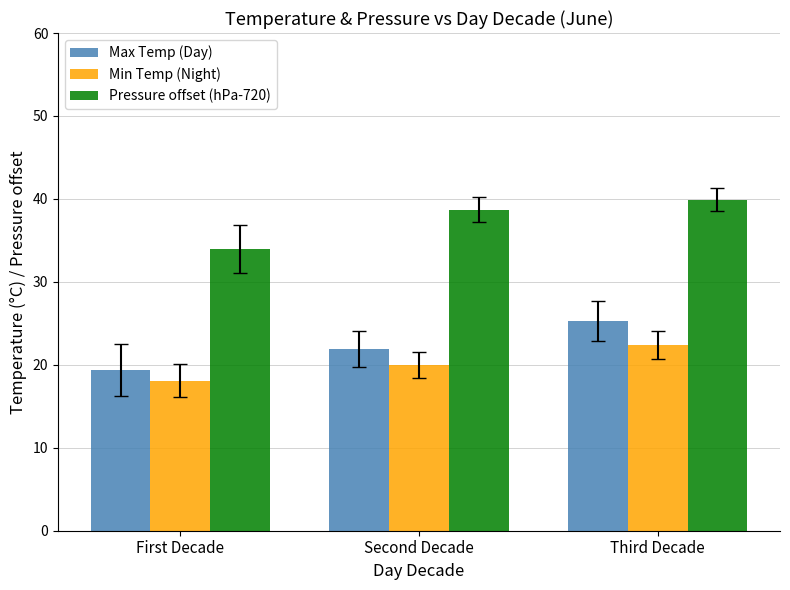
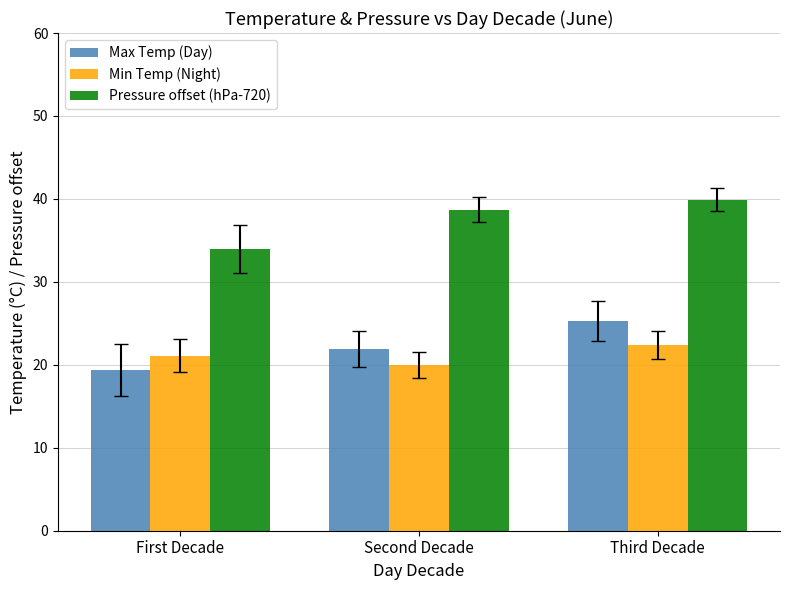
  {
    "Min Temp (Night)": {
-     "First Decade": 18,
+     "First Decade": 21,
      "Second Decade": 20,
      "Third Decade": 22
    },
    "Pressure offset (hPa-720)": {
      "First Decade": 34,
      "Second Decade": 39,
      "Third Decade": 40
    }
  }
